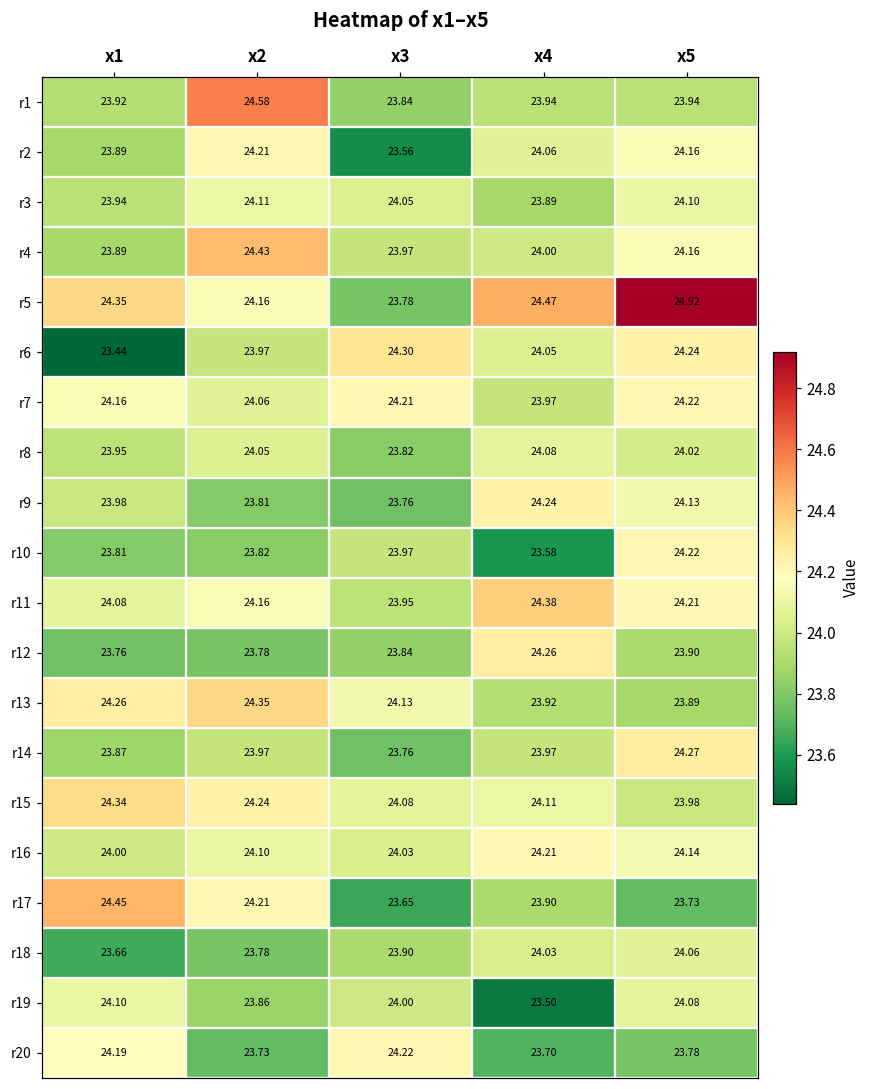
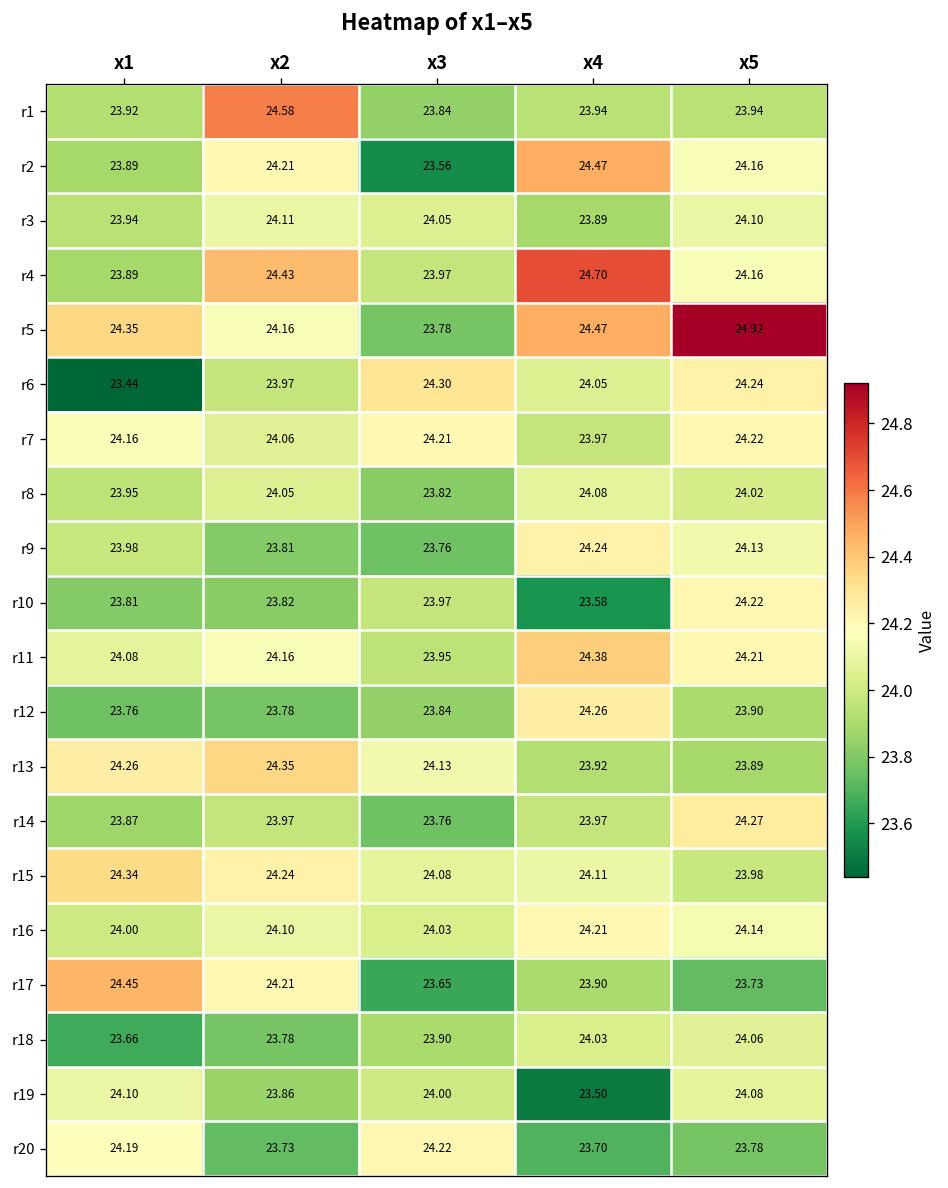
  {
    "r1": {
      "x1": 23.92,
      "x2": 24.58,
      "x3": 23.84,
      "x4": 23.94,
      "x5": 23.94
    },
    "r2": {
      "x1": 23.89,
      "x2": 24.21,
      "x3": 23.56,
-     "x4": 24.06,
+     "x4": 24.47,
      "x5": 24.16
    },
    "r3": {
      "x1": 23.94,
      "x2": 24.11,
      "x3": 24.05,
      "x4": 23.89,
      "x5": 24.10
    },
    "r4": {
      "x1": 23.89,
      "x2": 24.43,
      "x3": 23.97,
-     "x4": 24.00,
+     "x4": 24.70,
      "x5": 24.16
    },
    "r5": {
      "x1": 24.35,
      "x2": 24.16,
      "x3": 23.78,
      "x4": 24.47,
      "x5": 24.92
    },
    "r6": {
      "x1": 23.44,
      "x2": 23.97,
      "x3": 24.30,
      "x4": 24.05,
      "x5": 24.24
    },
    "r7": {
      "x1": 24.16,
      "x2": 24.06,
      "x3": 24.21,
      "x4": 23.97,
      "x5": 24.22
    },
    "r8": {
      "x1": 23.95,
      "x2": 24.05,
      "x3": 23.82,
      "x4": 24.08,
      "x5": 24.02
    },
    "r9": {
      "x1": 23.98,
      "x2": 23.81,
      "x3": 23.76,
      "x4": 24.24,
      "x5": 24.13
    },
    "r10": {
      "x1": 23.81,
      "x2": 23.82,
      "x3": 23.97,
      "x4": 23.58,
      "x5": 24.22
    },
    "r11": {
      "x1": 24.08,
      "x2": 24.16,
      "x3": 23.95,
      "x4": 24.38,
      "x5": 24.21
    },
    "r12": {
      "x1": 23.76,
      "x2": 23.78,
      "x3": 23.84,
      "x4": 24.26,
      "x5": 23.90
    },
    "r13": {
      "x1": 24.26,
      "x2": 24.35,
      "x3": 24.13,
      "x4": 23.92,
      "x5": 23.89
    },
    "r14": {
      "x1": 23.87,
      "x2": 23.97,
      "x3": 23.76,
      "x4": 23.97,
      "x5": 24.27
    },
    "r15": {
      "x1": 24.34,
      "x2": 24.24,
      "x3": 24.08,
      "x4": 24.11,
      "x5": 23.98
    },
    "r16": {
      "x1": 24.00,
      "x2": 24.10,
      "x3": 24.03,
      "x4": 24.21,
      "x5": 24.14
    },
    "r17": {
      "x1": 24.45,
      "x2": 24.21,
      "x3": 23.65,
      "x4": 23.90,
      "x5": 23.73
    },
    "r18": {
      "x1": 23.66,
      "x2": 23.78,
      "x3": 23.90,
      "x4": 24.03,
      "x5": 24.06
    },
    "r19": {
      "x1": 24.10,
      "x2": 23.86,
      "x3": 24.00,
      "x4": 23.50,
      "x5": 24.08
    },
    "r20": {
      "x1": 24.19,
      "x2": 23.73,
      "x3": 24.22,
      "x4": 23.70,
      "x5": 23.78
    }
  }
